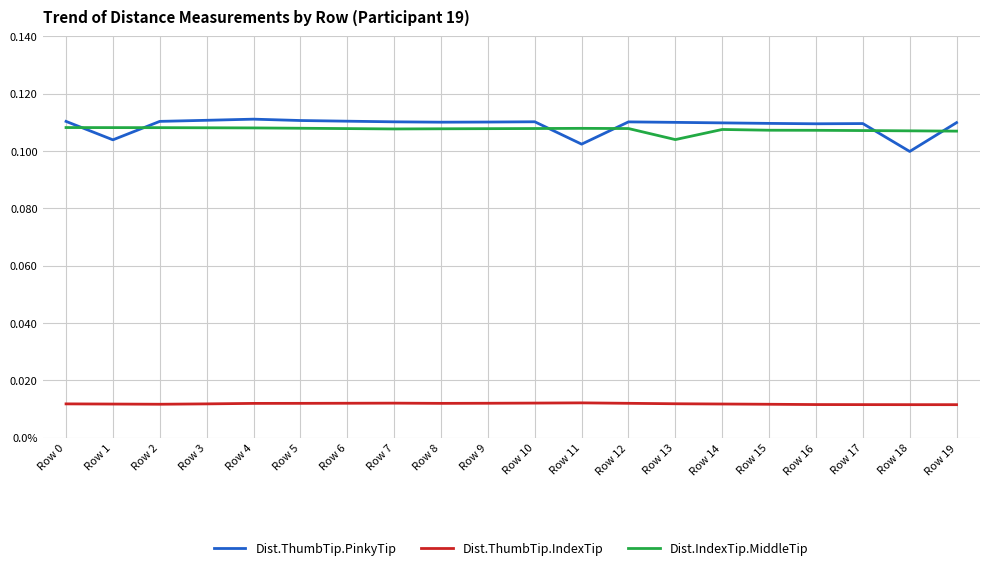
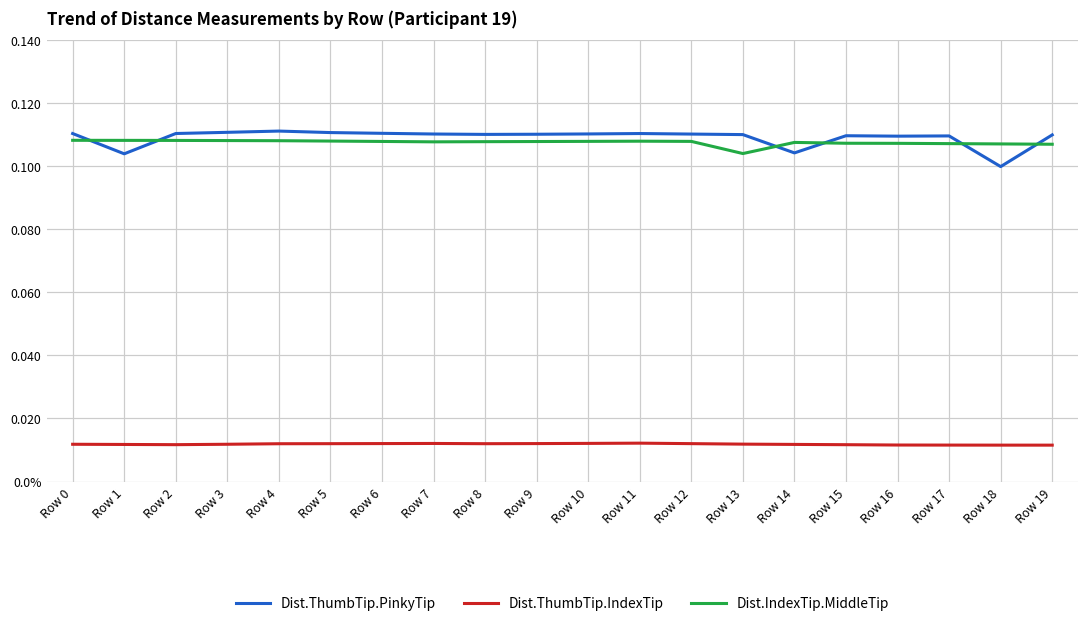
  {
    "Dist.ThumbTip.PinkyTip": {
      "Row 0": 0.110,
      "Row 1": 0.104,
      "Row 2": 0.110,
      "Row 3": 0.111,
      "Row 4": 0.111,
      "Row 5": 0.111,
      "Row 6": 0.110,
      "Row 7": 0.110,
      "Row 8": 0.110,
      "Row 9": 0.110,
      "Row 10": 0.110,
-     "Row 11": 0.102,
+     "Row 11": 0.110,
      "Row 12": 0.110,
      "Row 13": 0.110,
-     "Row 14": 0.110,
+     "Row 14": 0.104,
      "Row 15": 0.110,
      "Row 16": 0.110,
      "Row 17": 0.110,
      "Row 18": 0.100,
      "Row 19": 0.110
    },
    "Dist.ThumbTip.IndexTip": {
      "Row 0": 0.012,
      "Row 1": 0.012,
      "Row 2": 0.012,
      "Row 3": 0.012,
      "Row 4": 0.012,
      "Row 5": 0.012,
      "Row 6": 0.012,
      "Row 7": 0.012,
      "Row 8": 0.012,
      "Row 9": 0.012,
      "Row 10": 0.012,
      "Row 11": 0.012,
      "Row 12": 0.012,
      "Row 13": 0.012,
      "Row 14": 0.012,
      "Row 15": 0.012,
      "Row 16": 0.012,
      "Row 17": 0.012,
      "Row 18": 0.012,
      "Row 19": 0.012
    },
    "Dist.IndexTip.MiddleTip": {
      "Row 0": 0.108,
      "Row 1": 0.108,
      "Row 2": 0.108,
      "Row 3": 0.108,
      "Row 4": 0.108,
      "Row 5": 0.108,
      "Row 6": 0.108,
      "Row 7": 0.108,
      "Row 8": 0.108,
      "Row 9": 0.108,
      "Row 10": 0.108,
      "Row 11": 0.108,
      "Row 12": 0.108,
      "Row 13": 0.104,
      "Row 14": 0.108,
      "Row 15": 0.107,
      "Row 16": 0.107,
      "Row 17": 0.107,
      "Row 18": 0.107,
      "Row 19": 0.107
    }
  }
